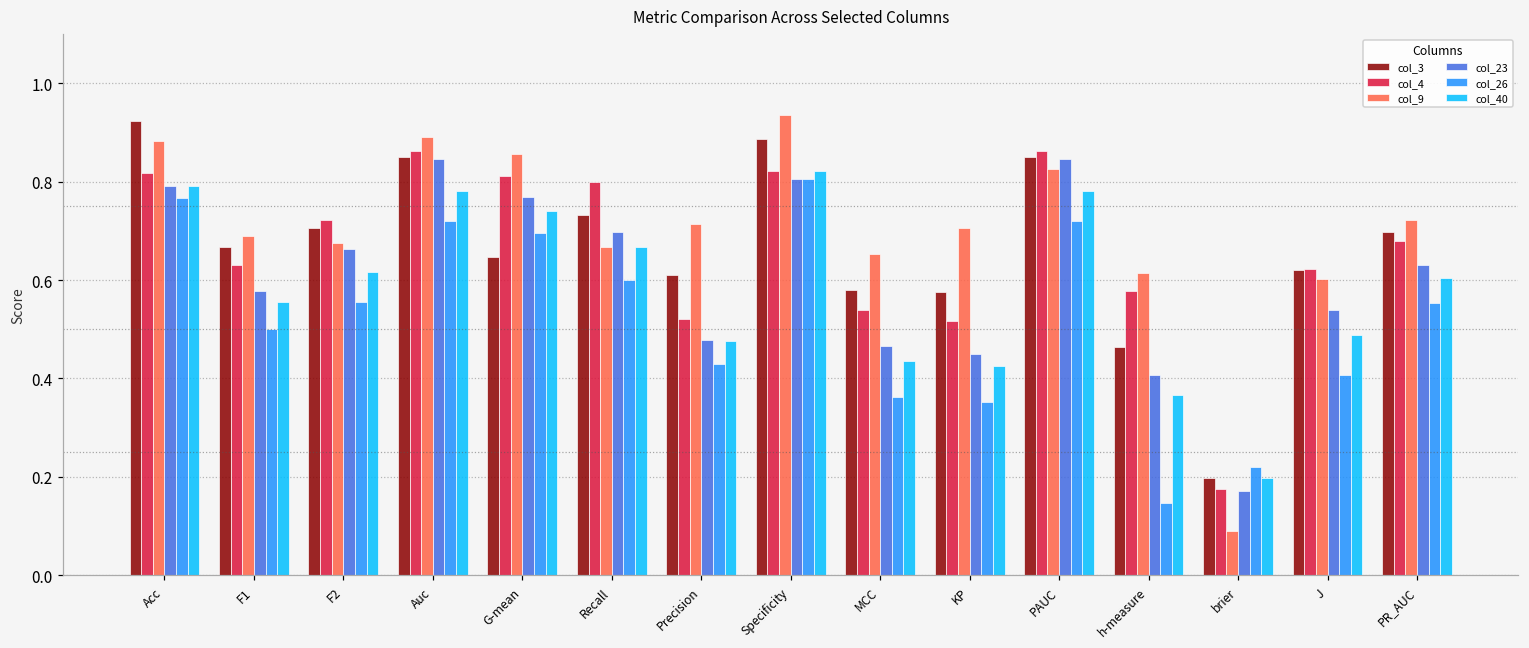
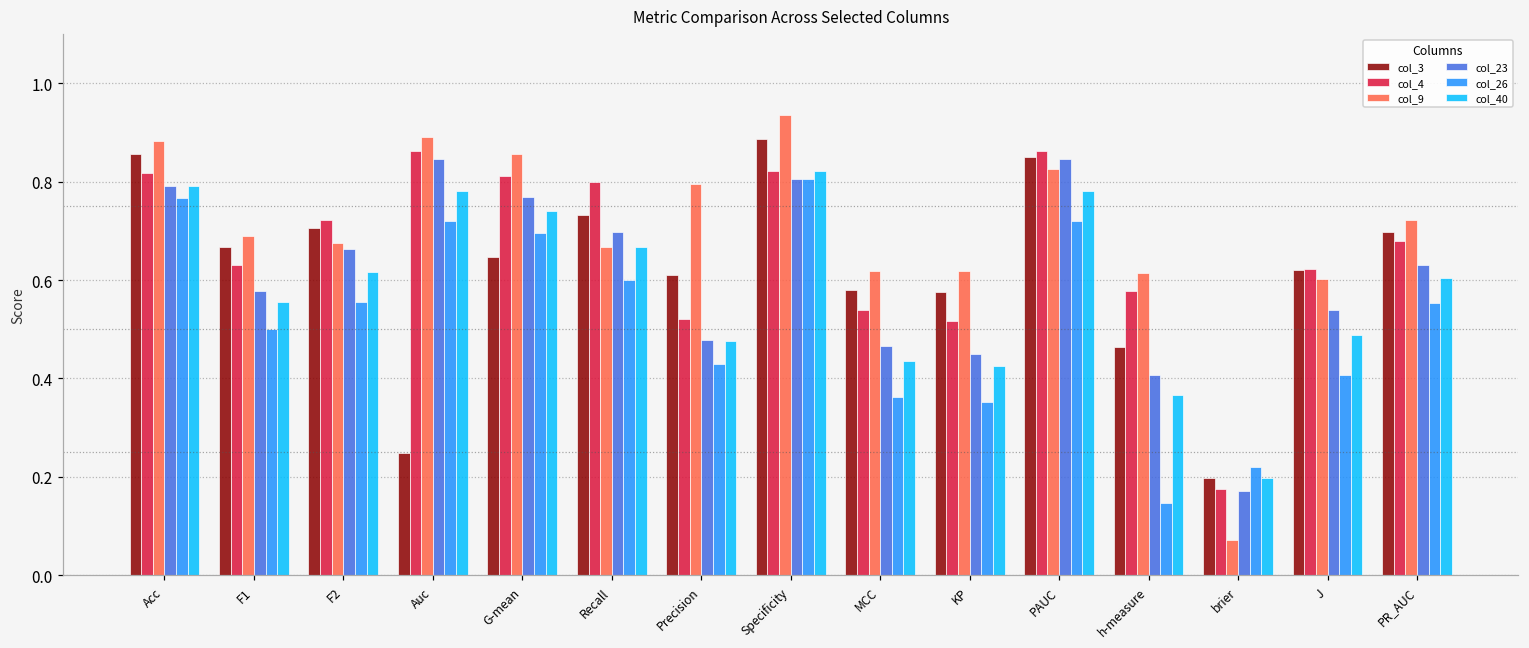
  {
    "col_3": {
-     "Acc": 0.92,
+     "Acc": 0.86,
      "F1": 0.67,
      "F2": 0.71,
-     "Auc": 0.85,
+     "Auc": 0.25,
      "G-mean": 0.65,
      "Recall": 0.73,
      "Precision": 0.61,
      "Specificity": 0.89,
      "MCC": 0.58,
      "KP": 0.58,
      "PAUC": 0.85,
      "h-measure": 0.46,
      "brier": 0.20,
      "J": 0.62,
      "PR_AUC": 0.70
    },
    "col_4": {
      "Acc": 0.82,
      "F1": 0.63,
      "F2": 0.72,
      "Auc": 0.86,
      "G-mean": 0.81,
      "Recall": 0.80,
      "Precision": 0.52,
      "Specificity": 0.82,
      "MCC": 0.54,
      "KP": 0.52,
      "PAUC": 0.86,
      "h-measure": 0.58,
      "brier": 0.18,
      "J": 0.62,
      "PR_AUC": 0.68
    },
    "col_9": {
      "Acc": 0.88,
      "F1": 0.69,
      "F2": 0.68,
      "Auc": 0.89,
      "G-mean": 0.86,
      "Recall": 0.67,
-     "Precision": 0.71,
+     "Precision": 0.80,
      "Specificity": 0.94,
-     "MCC": 0.65,
-     "KP": 0.71,
+     "MCC": 0.62,
+     "KP": 0.62,
      "PAUC": 0.83,
      "h-measure": 0.62,
-     "brier": 0.09,
+     "brier": 0.07,
      "J": 0.60,
      "PR_AUC": 0.72
    },
    "col_23": {
      "Acc": 0.79,
      "F1": 0.58,
      "F2": 0.66,
      "Auc": 0.85,
      "G-mean": 0.77,
      "Recall": 0.70,
      "Precision": 0.48,
      "Specificity": 0.81,
      "MCC": 0.47,
      "KP": 0.45,
      "PAUC": 0.85,
      "h-measure": 0.41,
      "brier": 0.17,
      "J": 0.54,
      "PR_AUC": 0.63
    }
  }
